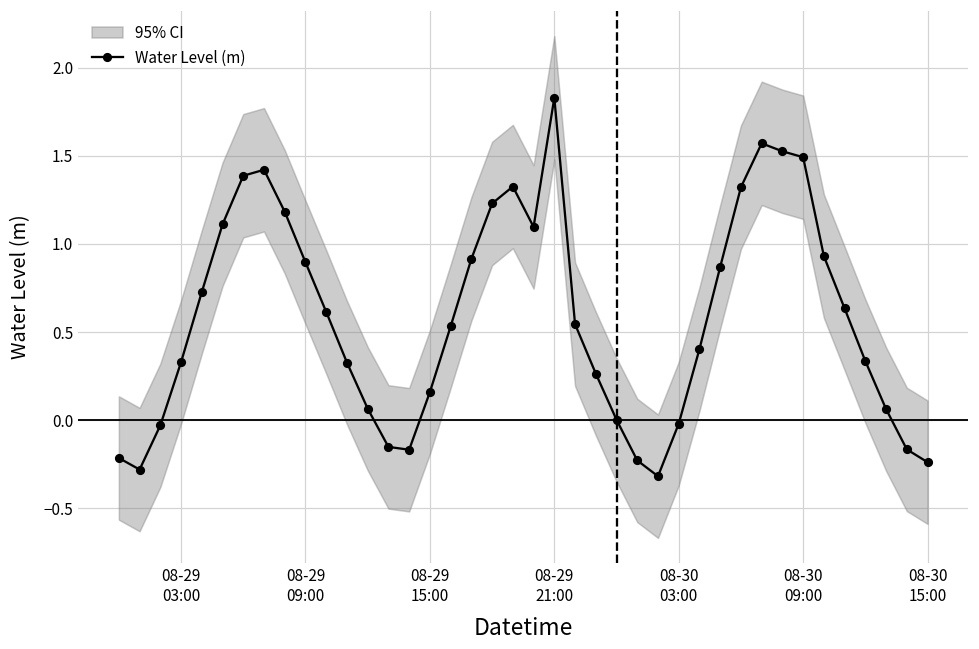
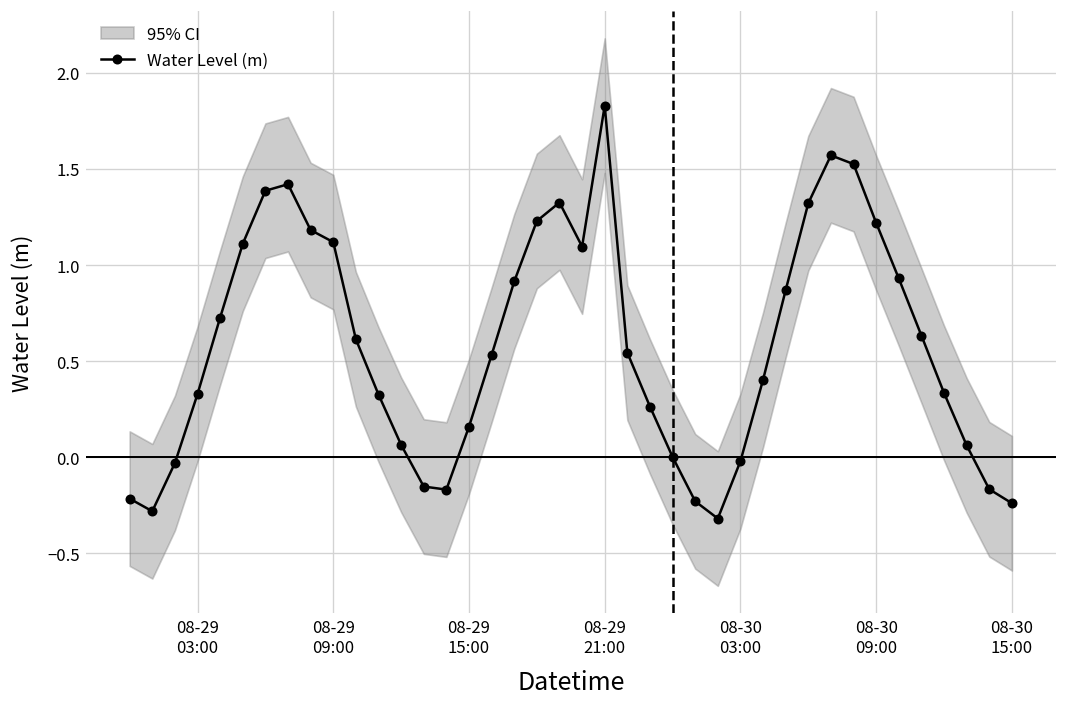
  {
    "Water Level (m)": {
      "08-29 03:00": 0.33,
-     "08-29 09:00": 0.90,
+     "08-29 09:00": 1.12,
      "08-29 15:00": 0.16,
      "08-29 21:00": 1.83,
      "08-30 03:00": -0.02,
-     "08-30 09:00": 1.49,
+     "08-30 09:00": 1.22,
      "08-30 15:00": -0.24
    }
  }
